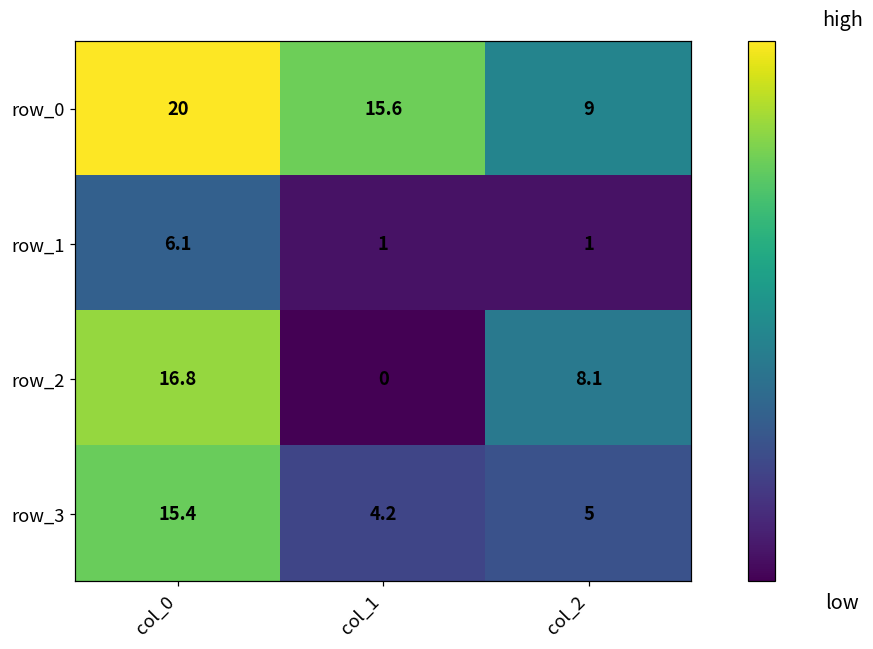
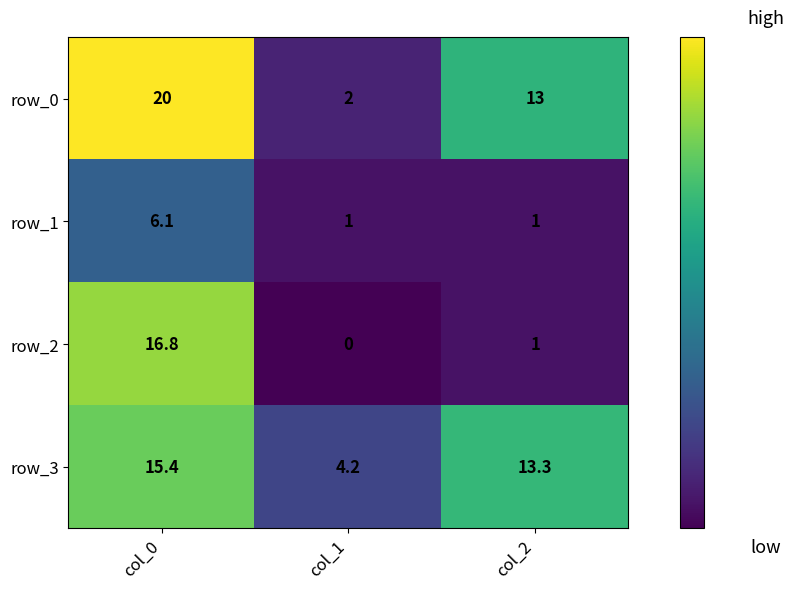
  {
    "row_0": {
      "col_0": 20,
-     "col_1": 15.6,
-     "col_2": 9
+     "col_1": 2,
+     "col_2": 13
    },
    "row_1": {
      "col_0": 6.1,
      "col_1": 1,
      "col_2": 1
    },
    "row_2": {
      "col_0": 16.8,
      "col_1": 0,
-     "col_2": 8.1
+     "col_2": 1
    },
    "row_3": {
      "col_0": 15.4,
      "col_1": 4.2,
-     "col_2": 5
+     "col_2": 13.3
    }
  }
